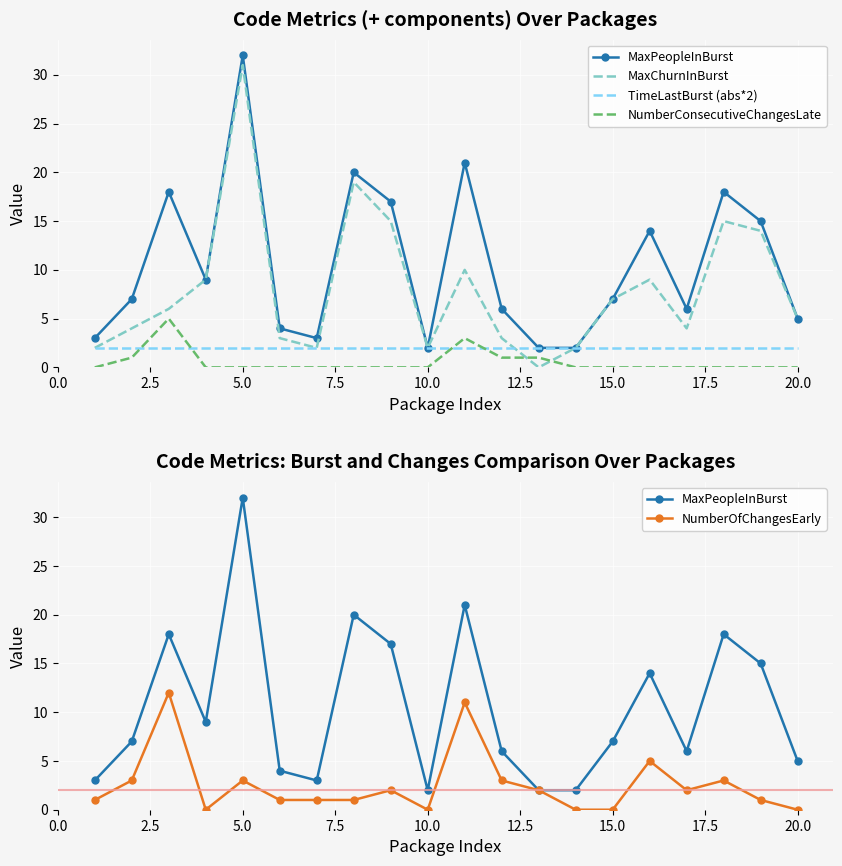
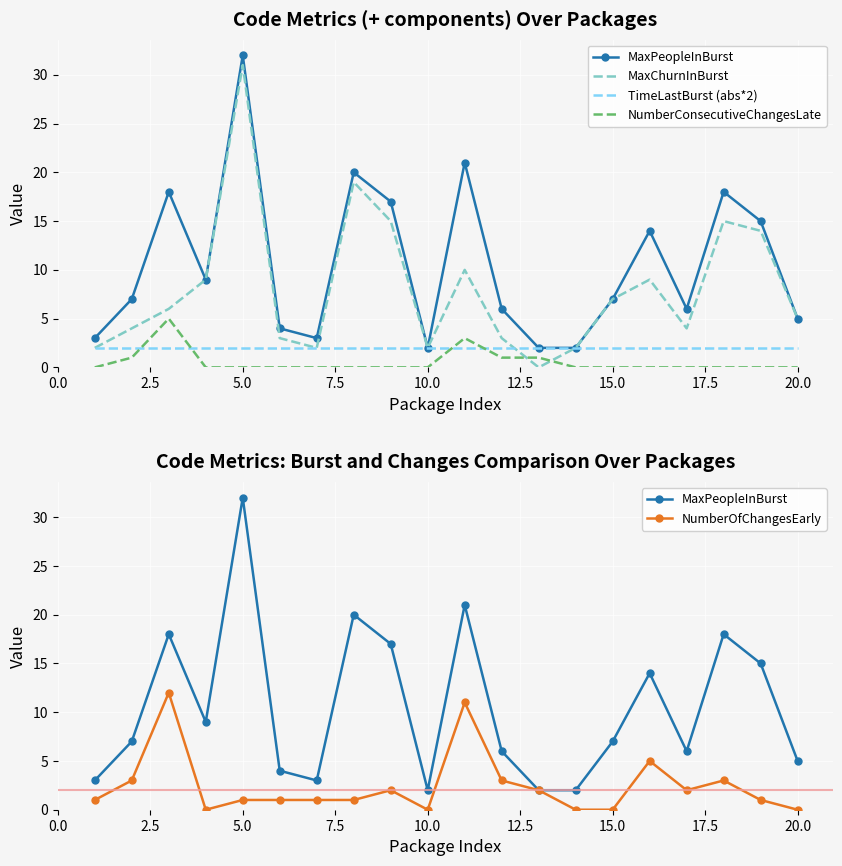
  {
    "Code Metrics (+ components) Over Packages": {
      "MaxPeopleInBurst": {
        "5.0": 32
      },
      "NumberConsecutiveChangesLate": {
        "5.0": 0,
        "10.0": 0,
        "15.0": 0,
        "20.0": 0
      }
    },
    "Code Metrics: Burst and Changes Comparison Over Packages": {
      "MaxPeopleInBurst": {
        "5.0": 32,
        "10.0": 2,
        "15.0": 7,
        "20.0": 5
      },
      "NumberOfChangesEarly": {
-       "5.0": 3,
+       "5.0": 1,
        "10.0": 0,
        "15.0": 0,
        "20.0": 0
      }
    }
  }
